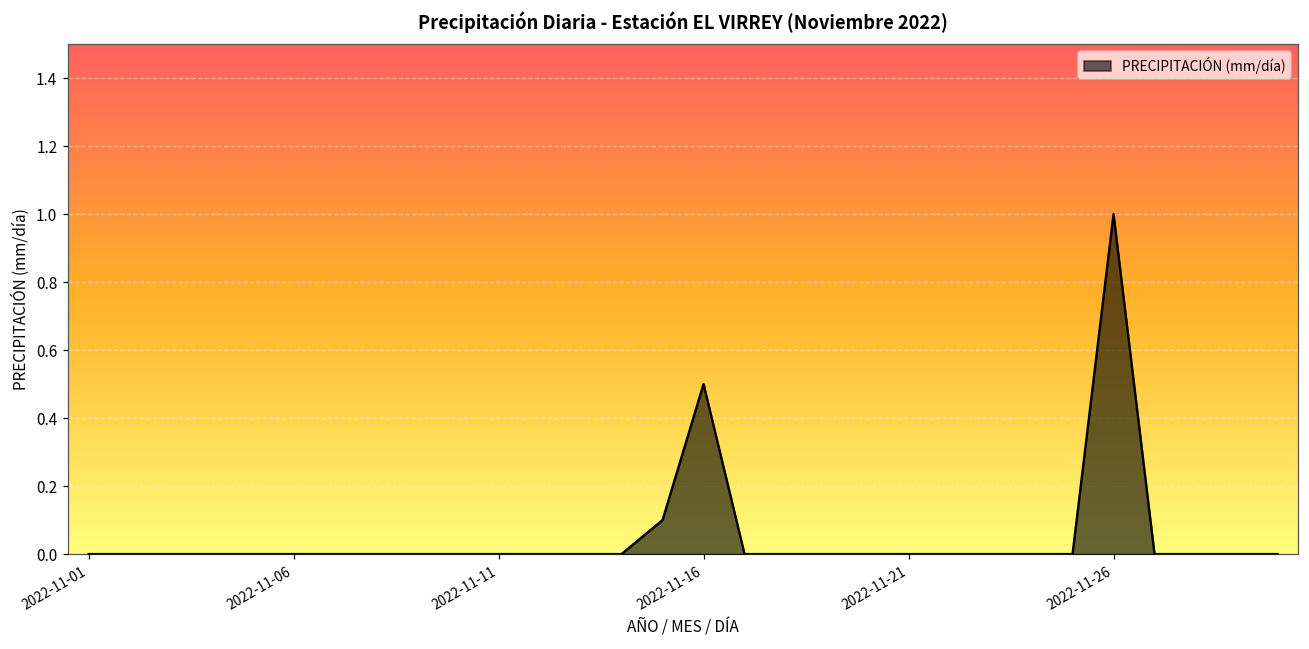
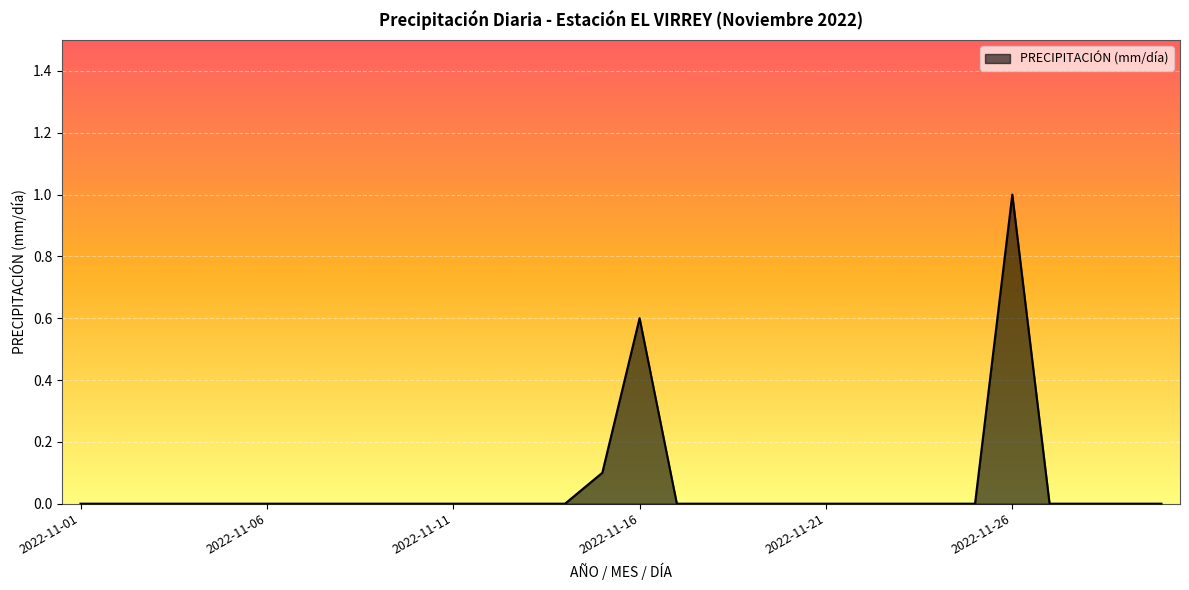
  {
    "2022-11-01": 0.0,
    "2022-11-06": 0.0,
    "2022-11-11": 0.0,
-   "2022-11-16": 0.5,
+   "2022-11-16": 0.6,
    "2022-11-21": 0.0,
    "2022-11-26": 1.0
  }
